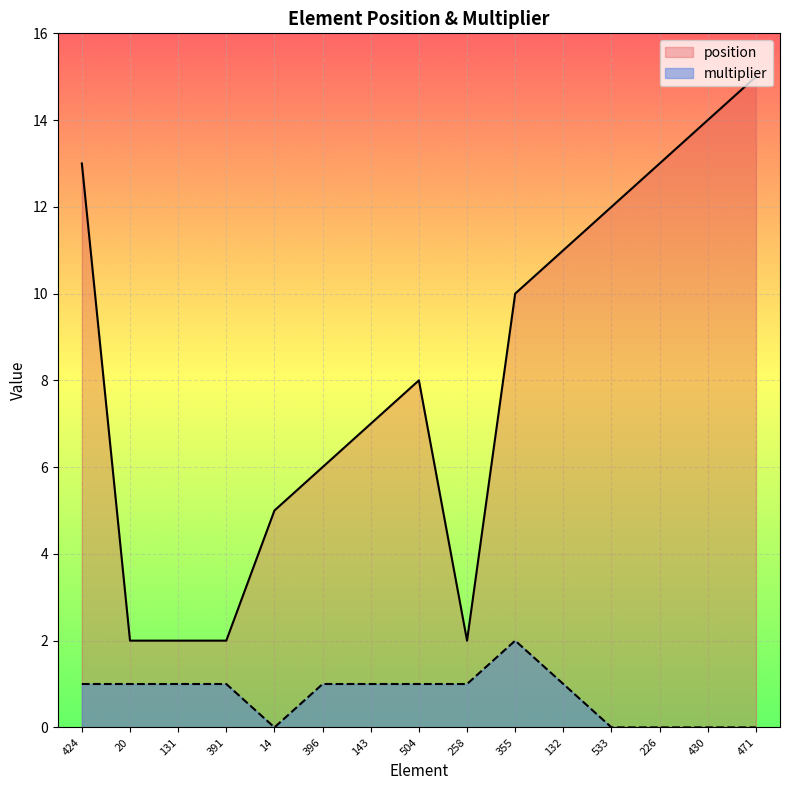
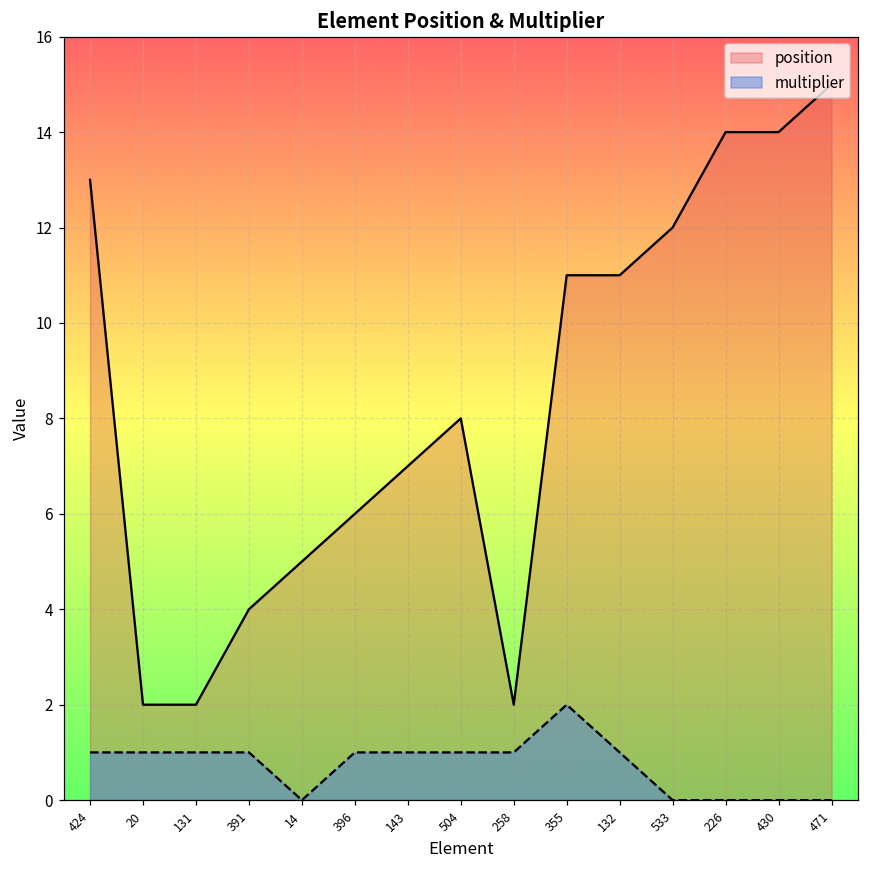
  {
    "position": {
      "424": 13,
      "20": 2,
      "131": 2,
-     "391": 2,
+     "391": 4,
      "14": 5,
      "396": 6,
      "143": 7,
      "504": 8,
      "258": 2,
-     "355": 10,
+     "355": 11,
      "132": 11,
      "533": 12,
-     "226": 13,
+     "226": 14,
      "430": 14
    },
    "multiplier": {
      "424": 1,
      "20": 1,
      "131": 1,
      "391": 1,
      "14": 0,
      "396": 1,
      "143": 1,
      "504": 1,
      "258": 1,
      "355": 2,
      "132": 1,
      "533": 0,
      "226": 0,
      "430": 0,
      "471": 0
    }
  }
